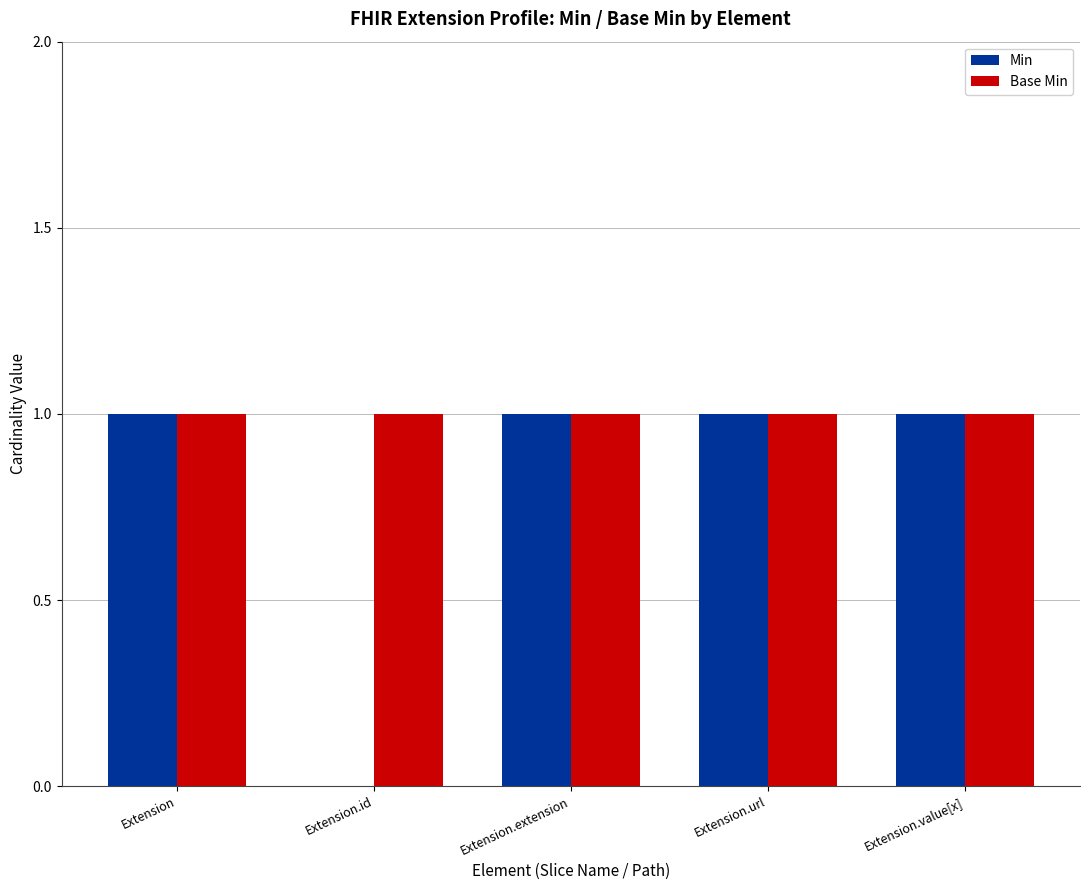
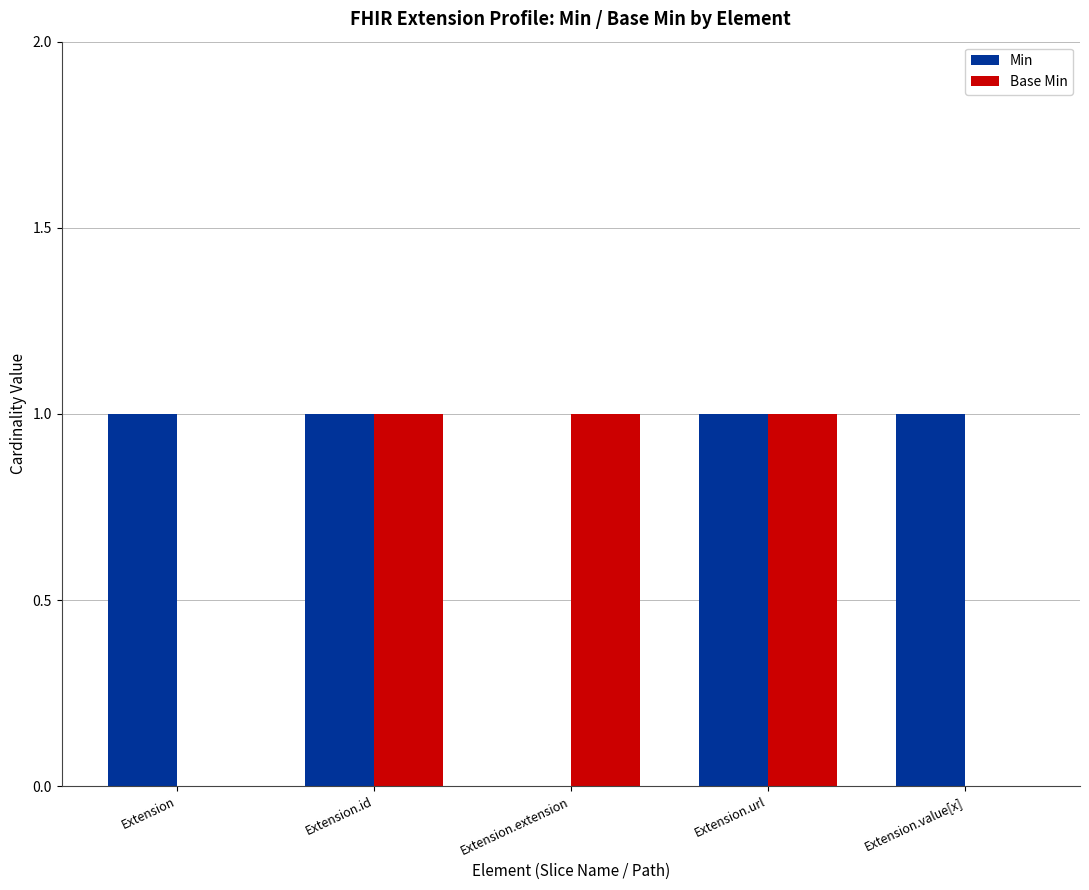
  {
    "Min": {
      "Extension": 1,
-     "Extension.id": 0,
-     "Extension.extension": 1,
+     "Extension.id": 1,
+     "Extension.extension": 0,
      "Extension.url": 1,
      "Extension.value[x]": 1
    },
    "Base Min": {
-     "Extension": 1,
+     "Extension": 0,
      "Extension.id": 1,
      "Extension.extension": 1,
      "Extension.url": 1,
-     "Extension.value[x]": 1
+     "Extension.value[x]": 0
    }
  }
